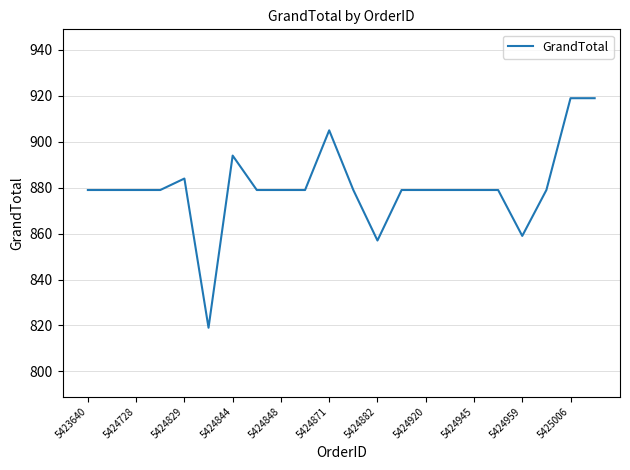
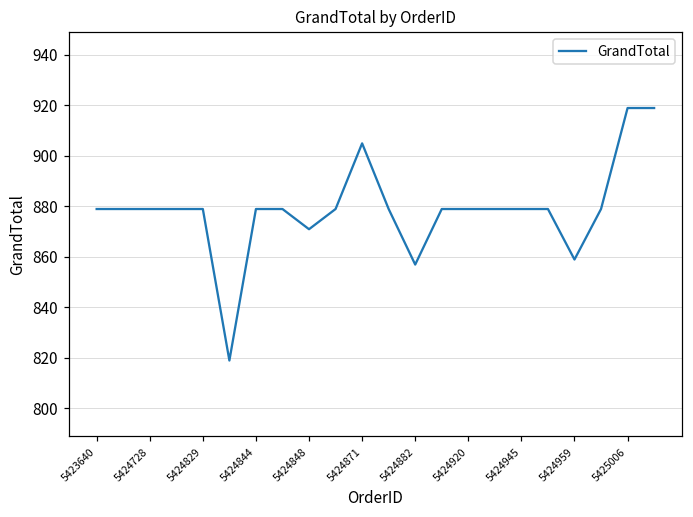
  {
    "5423640": 879,
    "5424728": 879,
-   "5424829": 884,
-   "5424844": 894,
-   "5424848": 879,
+   "5424829": 879,
+   "5424844": 879,
+   "5424848": 871,
    "5424871": 905,
    "5424882": 857,
    "5424920": 879,
    "5424945": 879,
    "5424959": 859,
    "5425006": 919
  }
